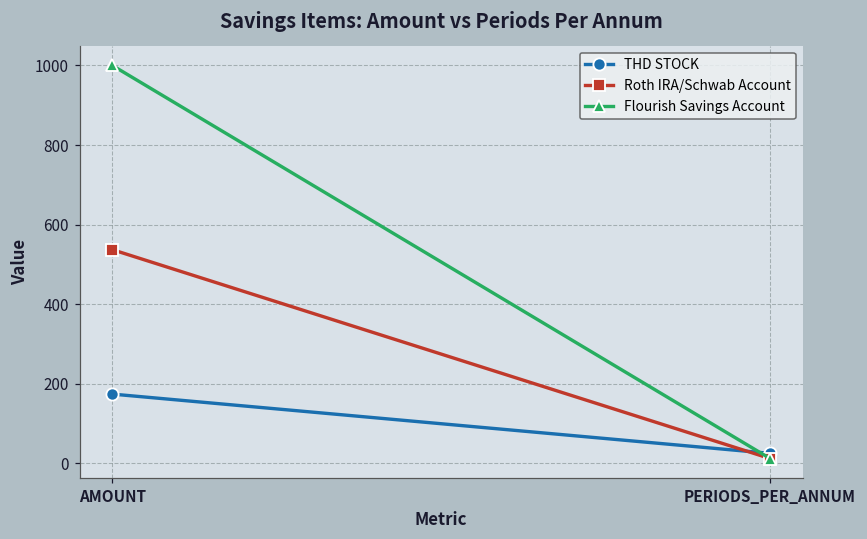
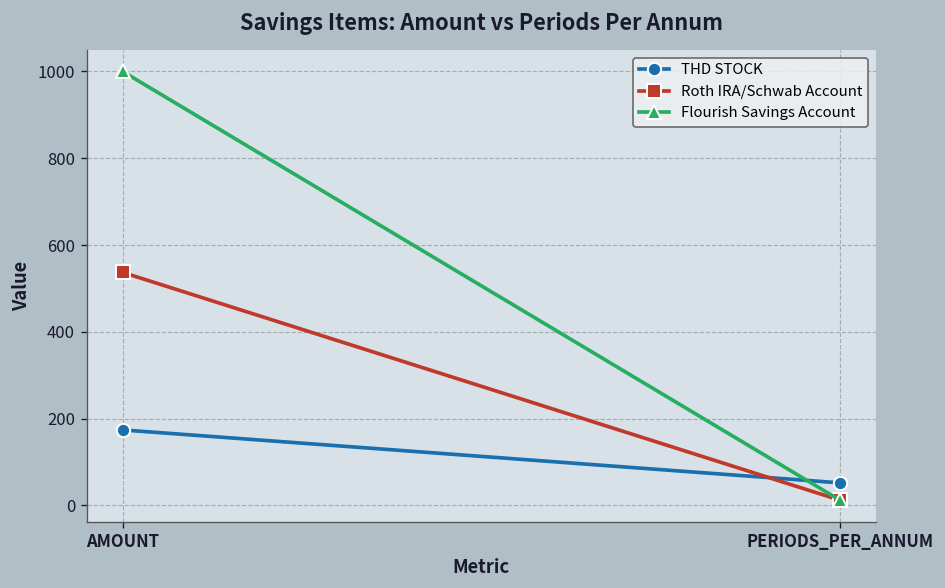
  {
    "THD STOCK": {
      "AMOUNT": 170,
-     "PERIODS_PER_ANNUM": 30
+     "PERIODS_PER_ANNUM": 50
    },
    "Roth IRA/Schwab Account": {
      "AMOUNT": 540
    },
    "Flourish Savings Account": {
      "AMOUNT": 1000
    }
  }
